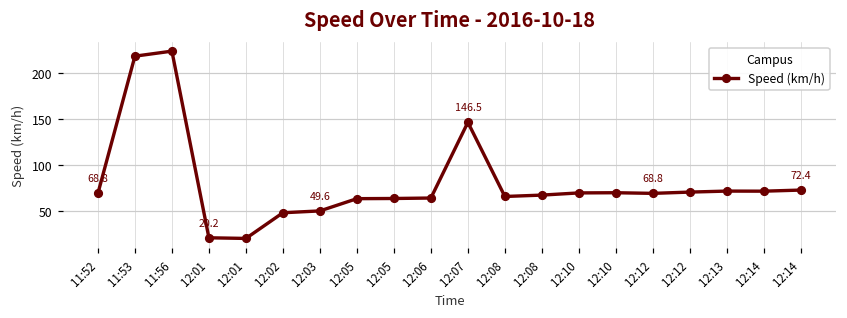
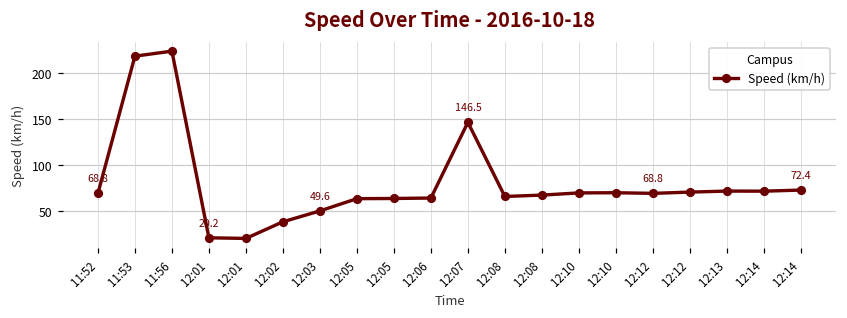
  {
    "11:53": 220,
    "11:56": 220,
-   "12:02": 50,
+   "12:02": 40,
    "12:06": 60,
    "12:13": 70
  }
